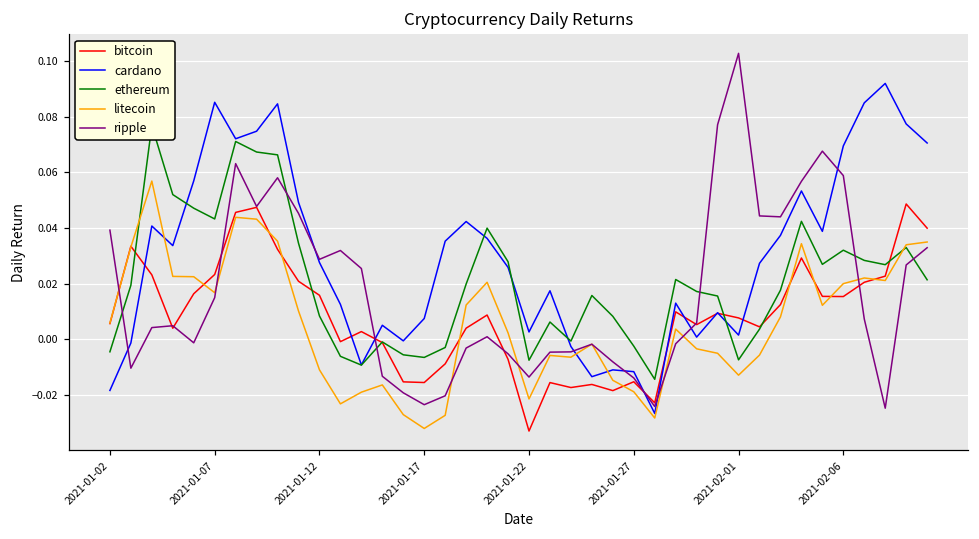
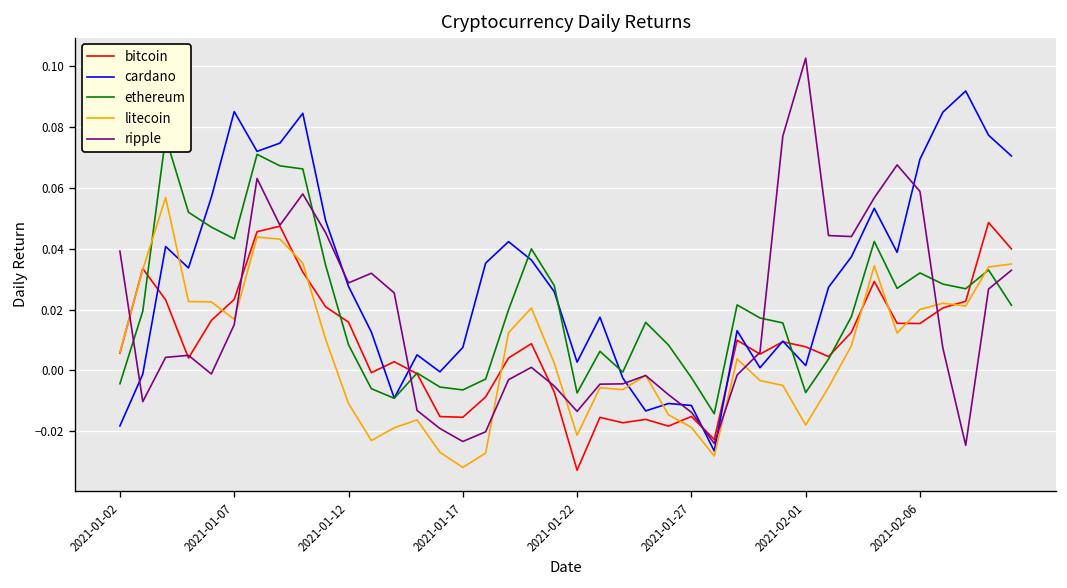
  {
    "bitcoin": {
      "2021-01-07": 0.023,
      "2021-01-12": 0.016,
      "2021-01-17": -0.015,
      "2021-01-22": -0.033,
      "2021-01-27": -0.015,
      "2021-02-01": 0.008,
      "2021-02-06": 0.015
    },
    "cardano": {
      "2021-01-02": -0.018,
      "2021-01-07": 0.085,
      "2021-01-12": 0.028,
      "2021-01-17": 0.008,
      "2021-01-22": 0.003,
      "2021-01-27": -0.012,
      "2021-02-01": 0.002,
      "2021-02-06": 0.069
    },
    "ethereum": {
      "2021-01-02": -0.004,
      "2021-01-07": 0.043,
      "2021-01-12": 0.008,
      "2021-01-17": -0.006,
      "2021-01-22": -0.007,
      "2021-01-27": -0.002,
      "2021-02-01": -0.007,
      "2021-02-06": 0.032
    },
    "litecoin": {
      "2021-01-07": 0.017,
      "2021-01-12": -0.011,
      "2021-01-17": -0.032,
      "2021-01-22": -0.021,
      "2021-01-27": -0.019,
-     "2021-02-01": -0.013,
+     "2021-02-01": -0.018,
      "2021-02-06": 0.020
    },
    "ripple": {
      "2021-01-02": 0.039,
      "2021-01-07": 0.015,
      "2021-01-12": 0.029,
      "2021-01-17": -0.023,
      "2021-01-22": -0.014,
      "2021-01-27": -0.014,
      "2021-02-01": 0.103,
      "2021-02-06": 0.059
    }
  }
